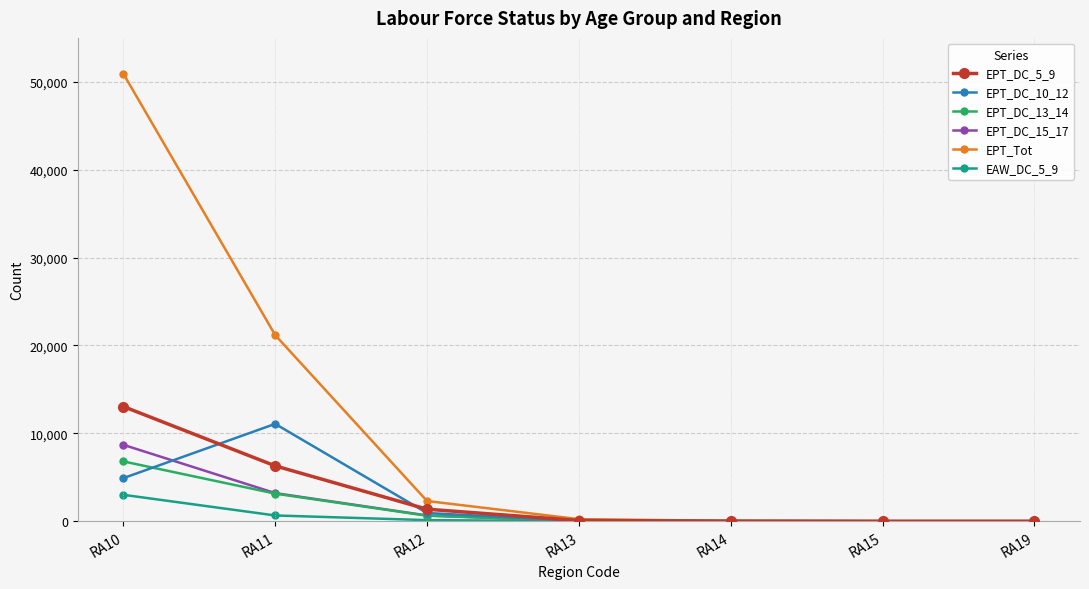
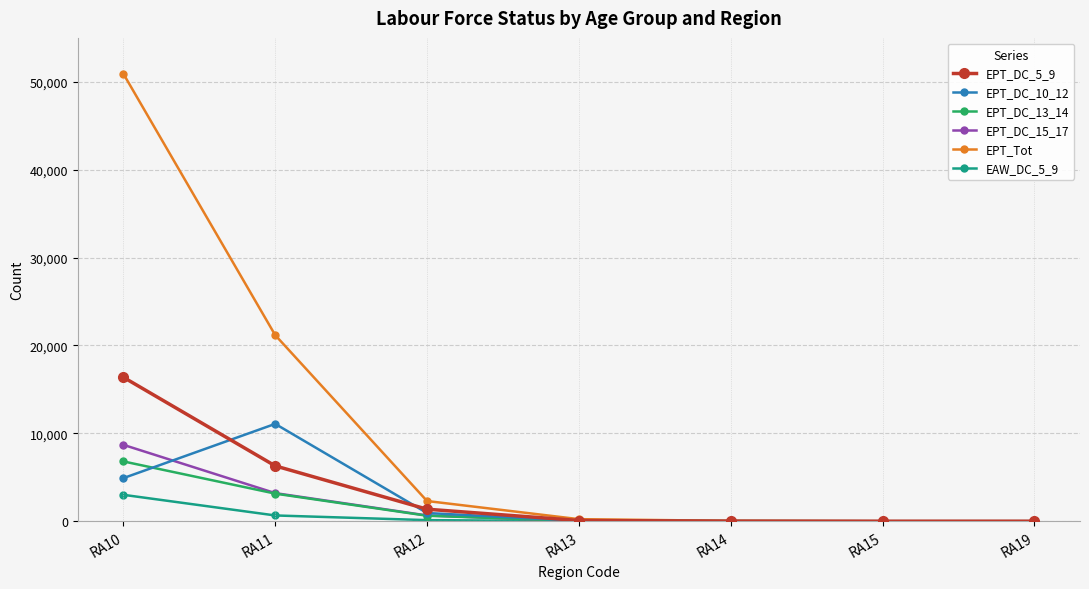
  {
    "EPT_DC_5_9": {
-     "RA10": "13,000",
+     "RA10": "16,000",
      "RA11": "6,000",
      "RA12": "1,000"
    },
    "EPT_DC_10_12": {
      "RA10": "5,000",
      "RA11": "11,000"
    },
    "EPT_DC_15_17": {
      "RA10": "9,000"
    },
    "EPT_Tot": {
      "RA10": "51,000",
      "RA11": "21,000",
      "RA12": "2,000"
    }
  }
